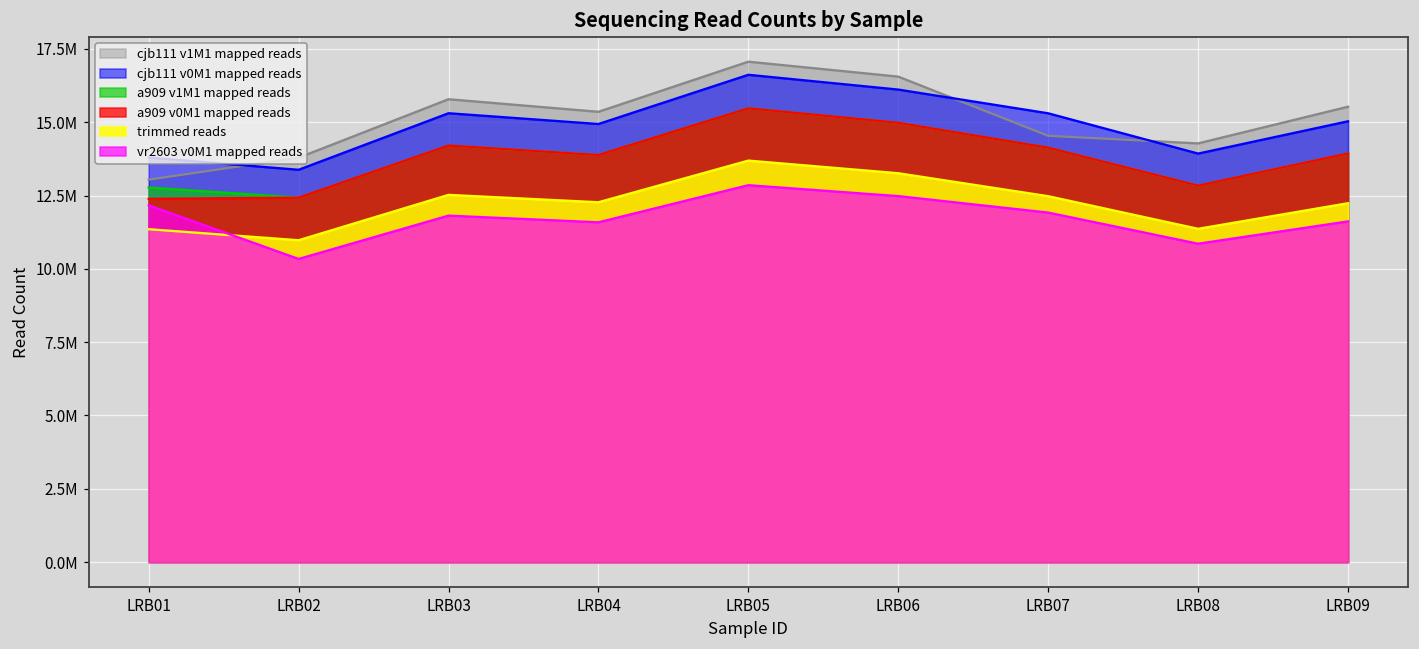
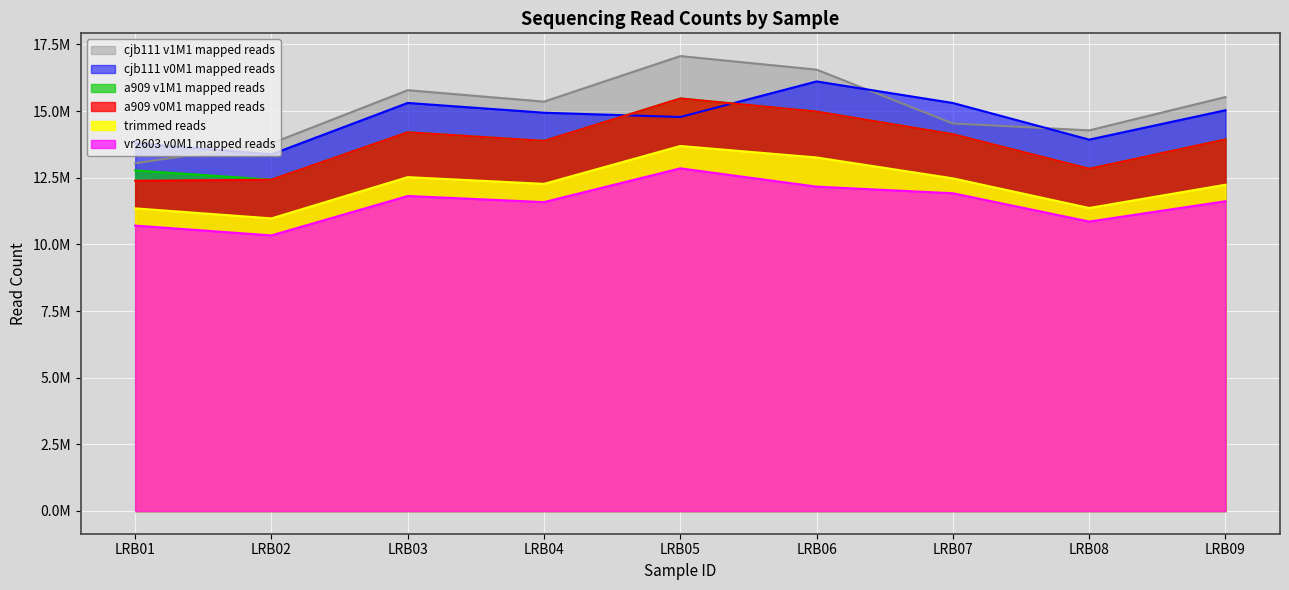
  {
    "cjb111 v1M1 mapped reads": {
      "LRB01": 13000000,
      "LRB03": 15800000,
      "LRB04": 15400000,
      "LRB05": 17100000,
      "LRB06": 16600000,
      "LRB07": 14500000,
      "LRB08": 14300000,
      "LRB09": 15500000
    },
    "cjb111 v0M1 mapped reads": {
      "LRB03": 15300000,
      "LRB04": 14900000,
-     "LRB05": 16600000,
+     "LRB05": 14800000,
      "LRB06": 16100000,
      "LRB07": 15300000,
      "LRB08": 13900000,
      "LRB09": 15000000
    },
    "a909 v1M1 mapped reads": {
      "LRB01": 12800000
    },
    "a909 v0M1 mapped reads": {
      "LRB01": 12400000
    },
    "trimmed reads": {
      "LRB01": 11400000,
      "LRB02": 11000000,
      "LRB03": 12500000,
      "LRB04": 12300000,
      "LRB05": 13700000,
      "LRB06": 13300000,
      "LRB07": 12500000,
      "LRB08": 11400000,
      "LRB09": 12200000
    },
    "vr2603 v0M1 mapped reads": {
-     "LRB01": 12200000,
+     "LRB01": 10700000,
      "LRB02": 10300000,
      "LRB03": 11800000,
      "LRB04": 11600000,
      "LRB05": 12900000,
-     "LRB06": 12500000,
+     "LRB06": 12200000,
      "LRB07": 11900000,
      "LRB08": 10900000,
      "LRB09": 11600000
    }
  }
